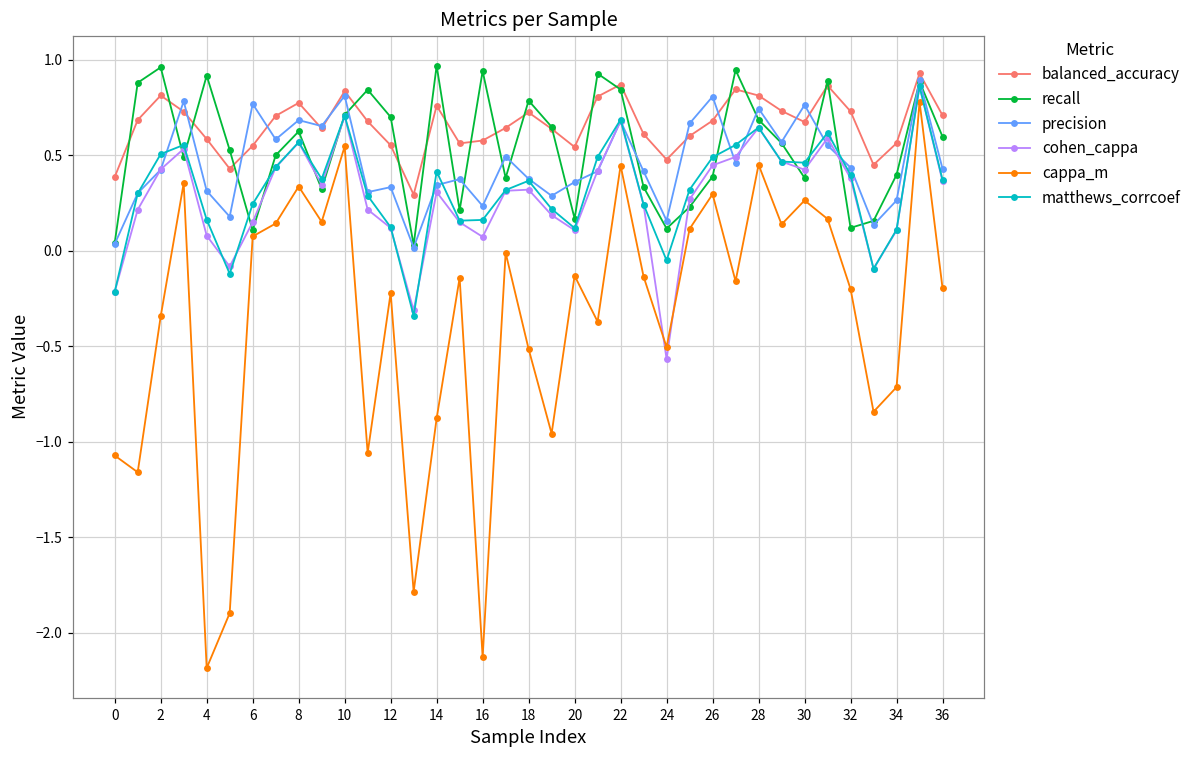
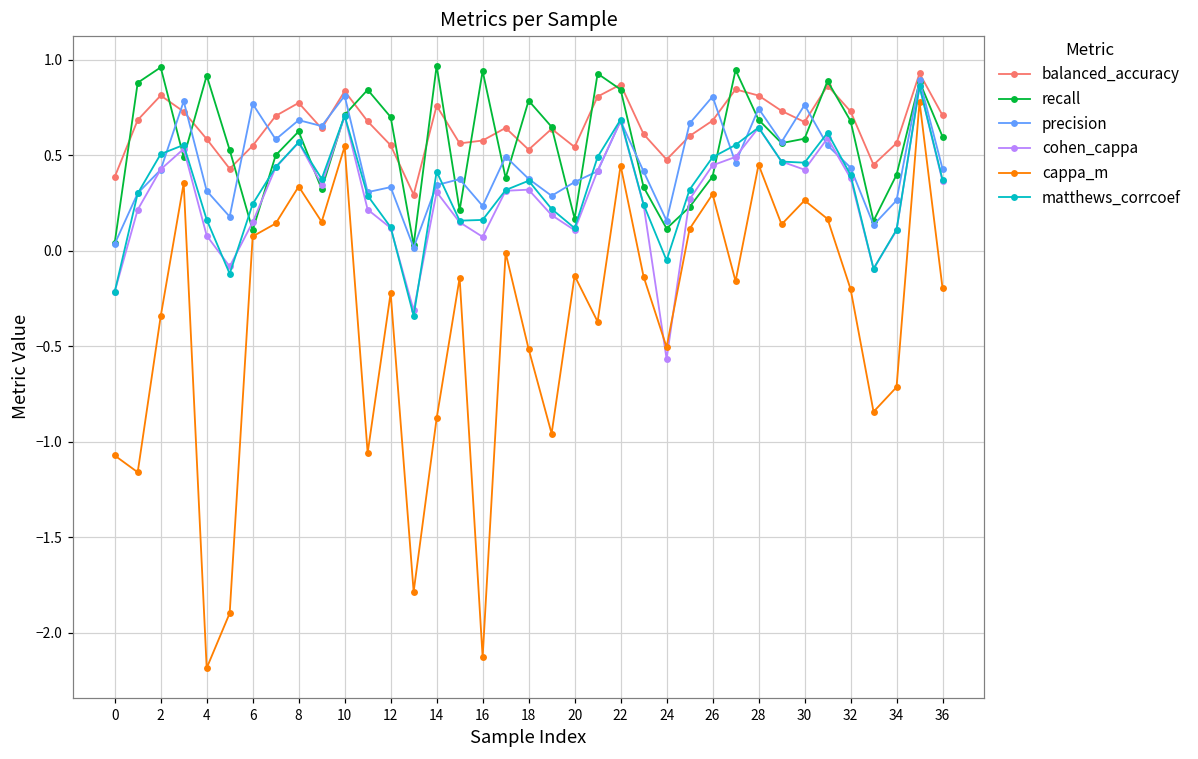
  {
    "balanced_accuracy": {
      "0": 0.39,
      "2": 0.81,
      "4": 0.59,
      "6": 0.55,
      "8": 0.77,
      "10": 0.84,
      "12": 0.55,
      "14": 0.76,
      "16": 0.58,
-     "18": 0.72,
+     "18": 0.53,
      "20": 0.54,
      "22": 0.87,
      "24": 0.48,
      "26": 0.68,
      "28": 0.81,
      "30": 0.67,
      "32": 0.73,
      "34": 0.56,
      "36": 0.71
    },
    "recall": {
      "2": 0.96,
      "4": 0.92,
      "6": 0.11,
      "8": 0.63,
      "12": 0.70,
      "14": 0.97,
      "16": 0.94,
      "18": 0.79,
      "20": 0.17,
      "22": 0.84,
      "24": 0.12,
      "26": 0.39,
      "28": 0.69,
-     "30": 0.38,
-     "32": 0.12,
+     "30": 0.59,
+     "32": 0.68,
      "34": 0.40,
      "36": 0.60
    },
    "precision": {
      "4": 0.31,
      "6": 0.77,
      "8": 0.68,
      "10": 0.81,
      "12": 0.33,
      "14": 0.34,
      "16": 0.23,
      "20": 0.36,
      "24": 0.16,
      "26": 0.81,
      "28": 0.74,
      "30": 0.76,
      "32": 0.44,
      "34": 0.26,
      "36": 0.43
    },
    "cohen_cappa": {
      "4": 0.08,
      "6": 0.15,
      "14": 0.31,
      "16": 0.07,
      "18": 0.32,
      "24": -0.57,
      "26": 0.45,
      "30": 0.42,
      "32": 0.38
    },
    "cappa_m": {
      "0": -1.07,
      "2": -0.34,
      "4": -2.19,
      "6": 0.08,
      "8": 0.34,
      "10": 0.55,
      "12": -0.22,
      "14": -0.88,
      "16": -2.13,
      "18": -0.51,
      "20": -0.13,
      "22": 0.45,
      "24": -0.50,
      "26": 0.30,
      "28": 0.45,
      "30": 0.26,
      "32": -0.20,
      "34": -0.71,
      "36": -0.20
    },
    "matthews_corrcoef": {
      "2": 0.51,
      "4": 0.16,
      "6": 0.24,
      "14": 0.41,
      "16": 0.16,
      "24": -0.05,
      "26": 0.49,
      "30": 0.46,
      "32": 0.40
    }
  }
